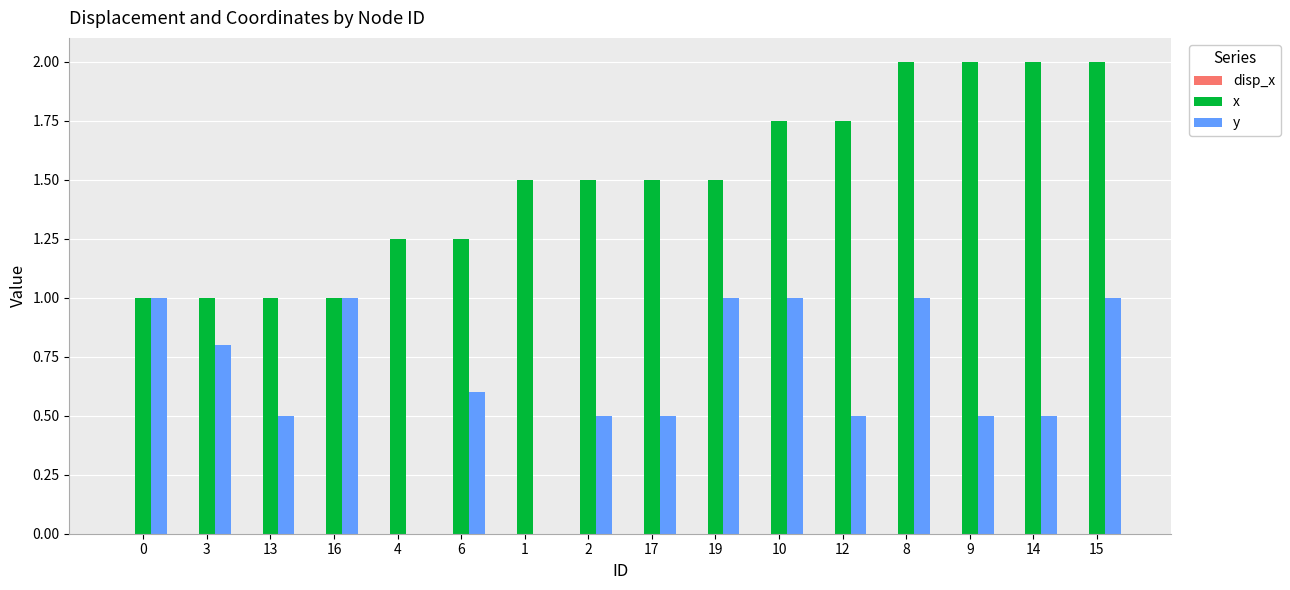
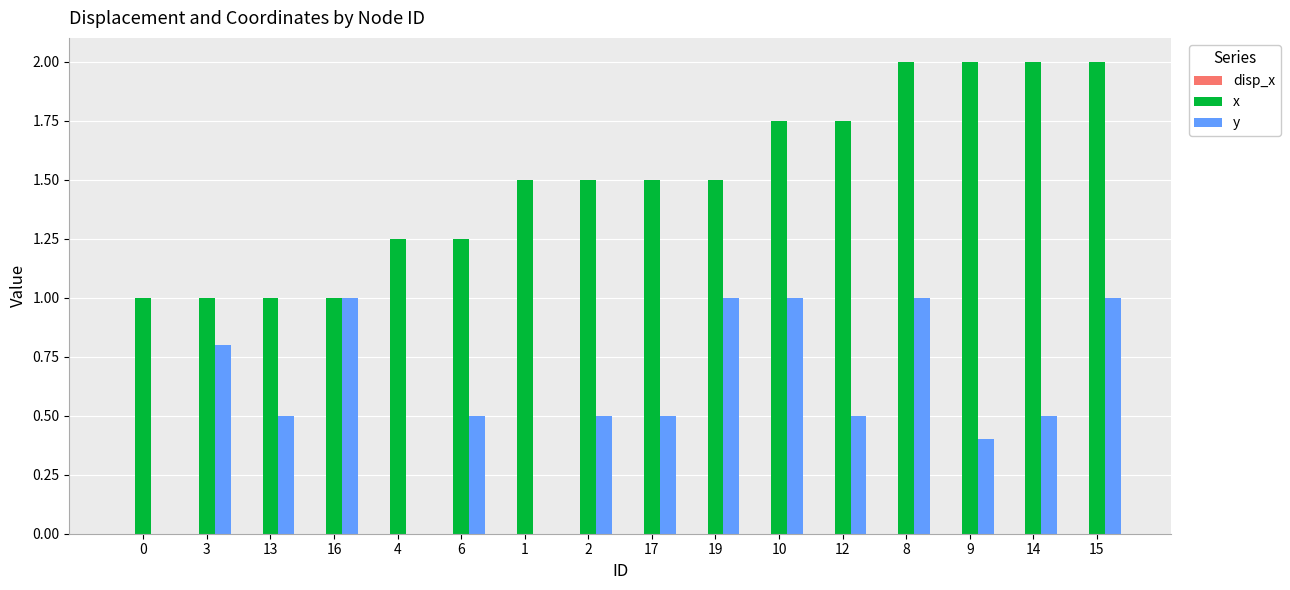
  {
    "x": {
      "0": 1.0,
      "3": 1.0,
      "13": 1.0,
      "16": 1.0,
      "4": 1.25,
      "6": 1.25,
      "1": 1.5,
      "2": 1.5,
      "17": 1.5,
      "19": 1.5,
      "10": 1.75,
      "12": 1.75,
      "8": 2.0,
      "9": 2.0,
      "14": 2.0,
      "15": 2.0
    },
    "y": {
-     "0": 1,
+     "0": 0,
      "3": 0.8,
      "13": 0.5,
      "16": 1.0,
      "4": 0.0,
-     "6": 0.6,
+     "6": 0.5,
      "1": 0.0,
      "2": 0.5,
      "17": 0.5,
      "19": 1.0,
      "10": 1.0,
      "12": 0.5,
      "8": 1.0,
-     "9": 0.5,
+     "9": 0.4,
      "14": 0.5,
      "15": 1.0
    }
  }
